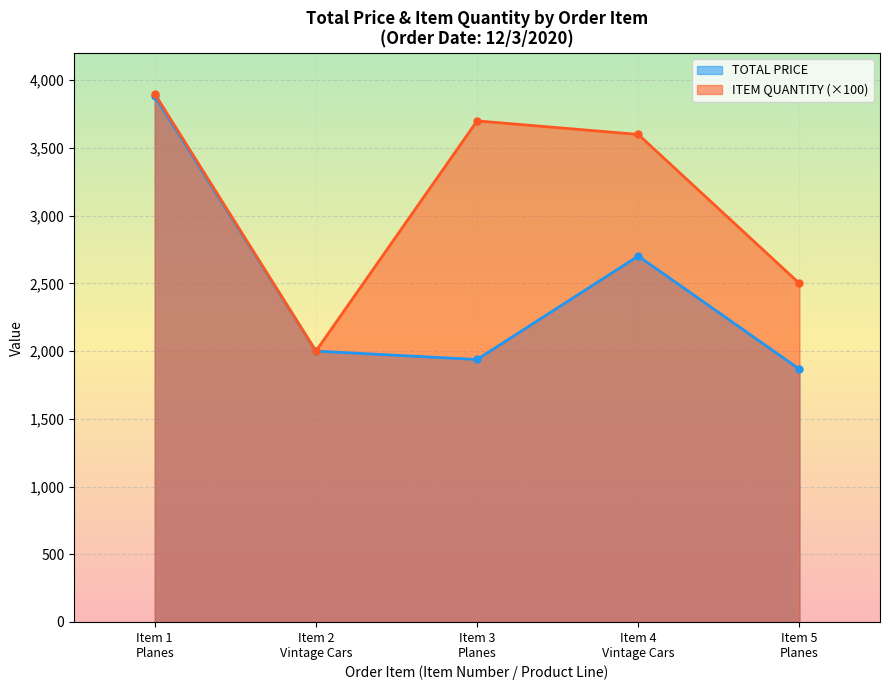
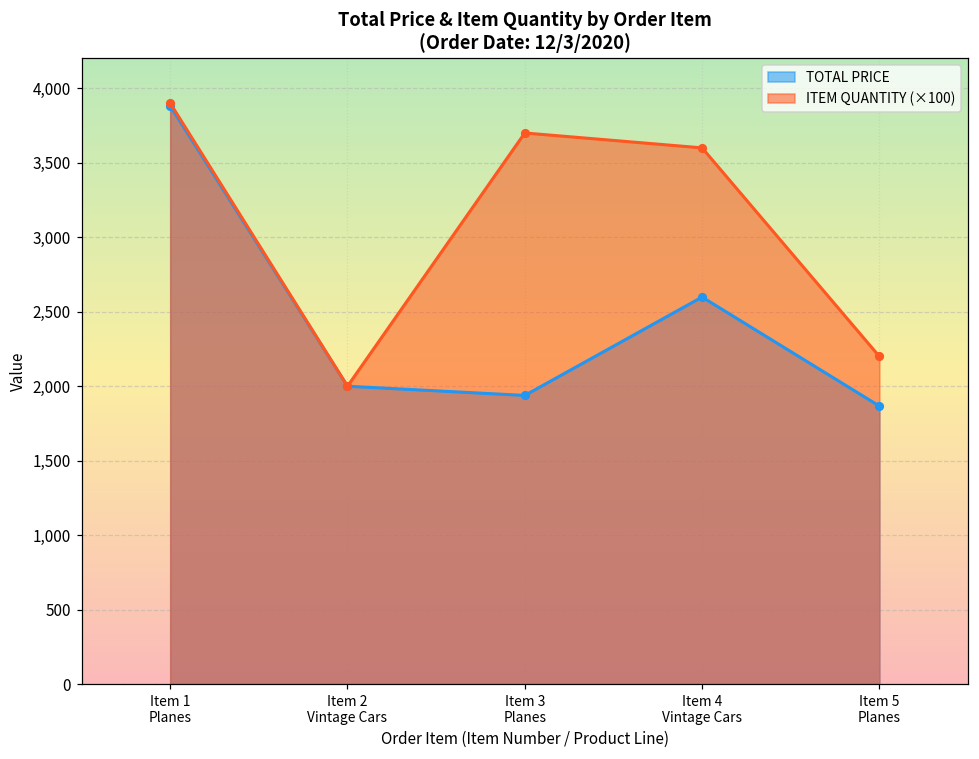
  {
    "TOTAL PRICE": {
      "Item 3 Planes": "1,940",
-     "Item 4 Vintage Cars": "2,700",
+     "Item 4 Vintage Cars": "2,600",
      "Item 5 Planes": "1,870"
    },
    "ITEM QUANTITY (×100)": {
      "Item 3 Planes": "3,700",
      "Item 4 Vintage Cars": "3,600",
-     "Item 5 Planes": "2,500"
+     "Item 5 Planes": "2,200"
    }
  }
